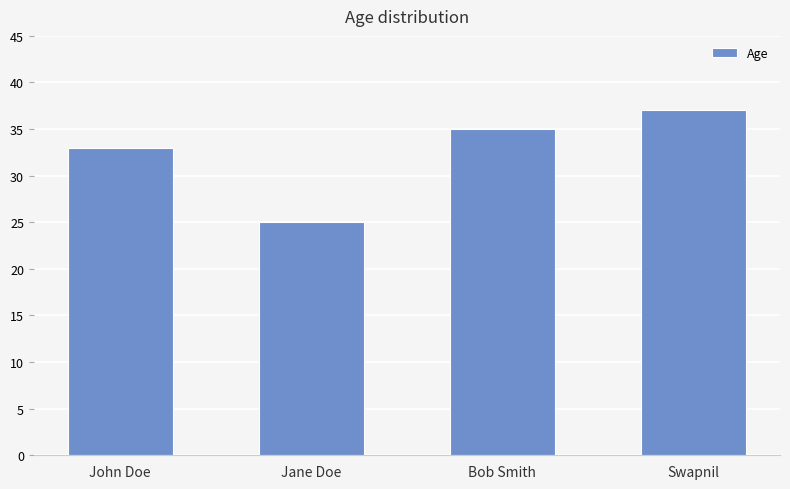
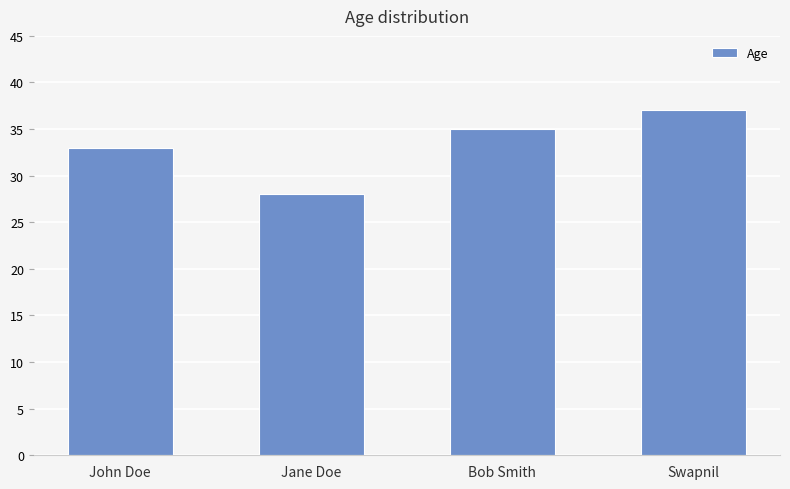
  {
    "John Doe": 33,
-   "Jane Doe": 25,
+   "Jane Doe": 28,
    "Bob Smith": 35,
    "Swapnil": 37
  }
